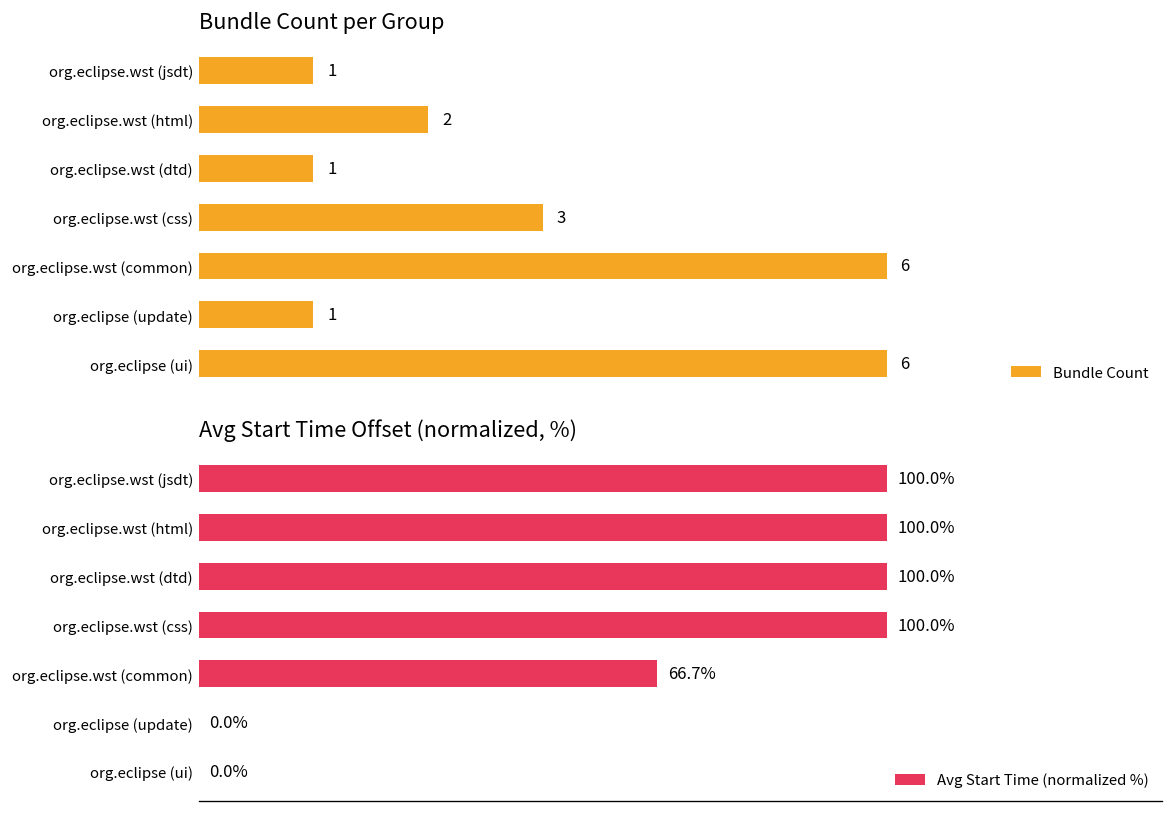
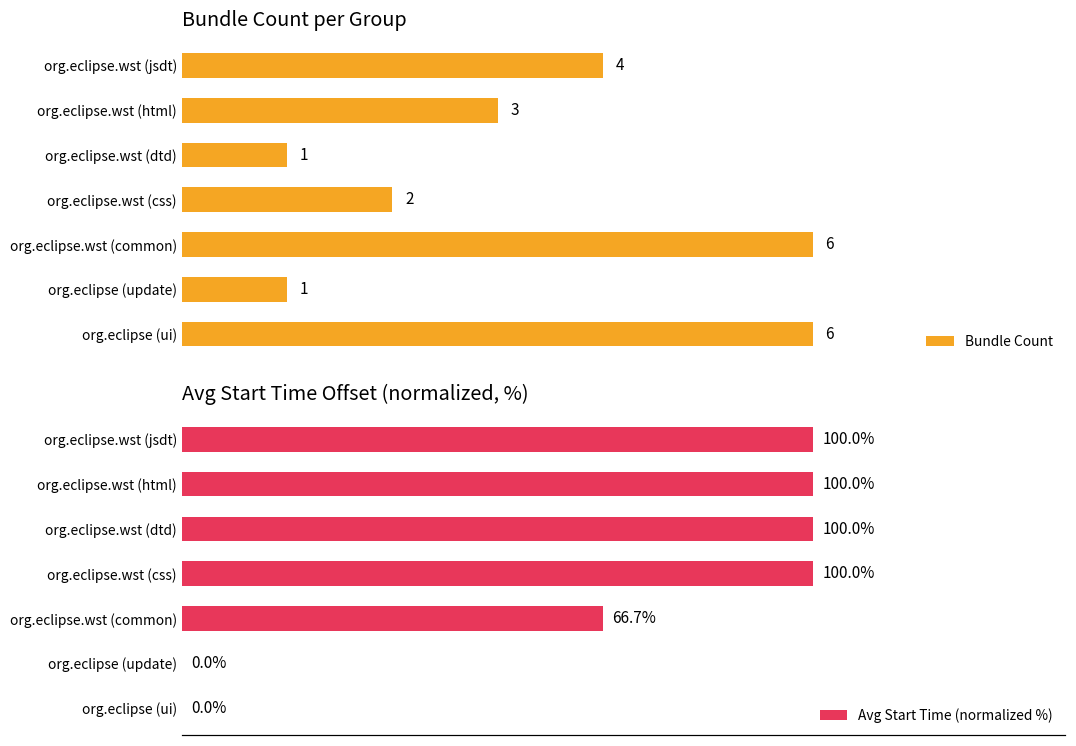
  {
    "Bundle Count per Group": {
-     "org.eclipse.wst (jsdt)": "1",
-     "org.eclipse.wst (html)": "2",
+     "org.eclipse.wst (jsdt)": "4",
+     "org.eclipse.wst (html)": "3",
      "org.eclipse.wst (dtd)": "1",
-     "org.eclipse.wst (css)": "3",
+     "org.eclipse.wst (css)": "2",
      "org.eclipse.wst (common)": "6",
      "org.eclipse (update)": "1",
      "org.eclipse (ui)": "6"
    },
    "Avg Start Time Offset (normalized, %)": {
      "org.eclipse.wst (jsdt)": "100.0%",
      "org.eclipse.wst (html)": "100.0%",
      "org.eclipse.wst (dtd)": "100.0%",
      "org.eclipse.wst (css)": "100.0%",
      "org.eclipse.wst (common)": "66.7%",
      "org.eclipse (update)": "0.0%",
      "org.eclipse (ui)": "0.0%"
    }
  }
